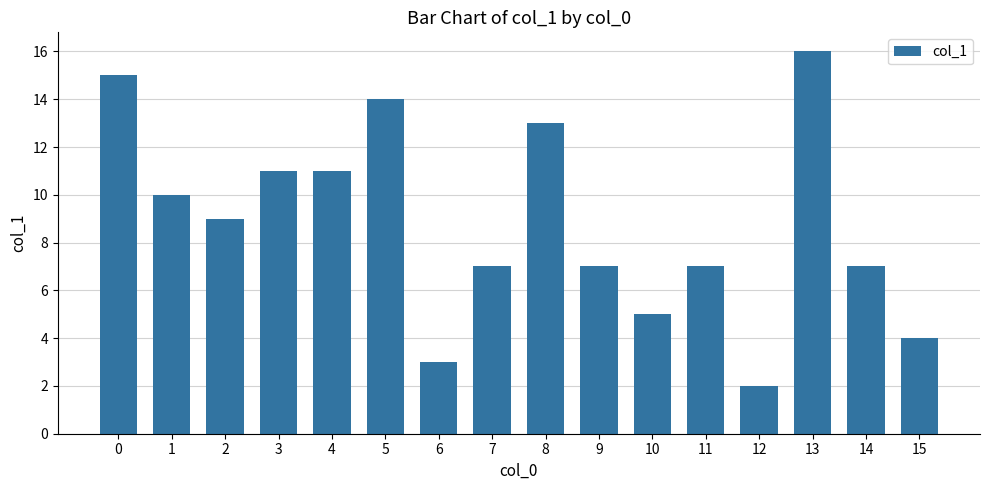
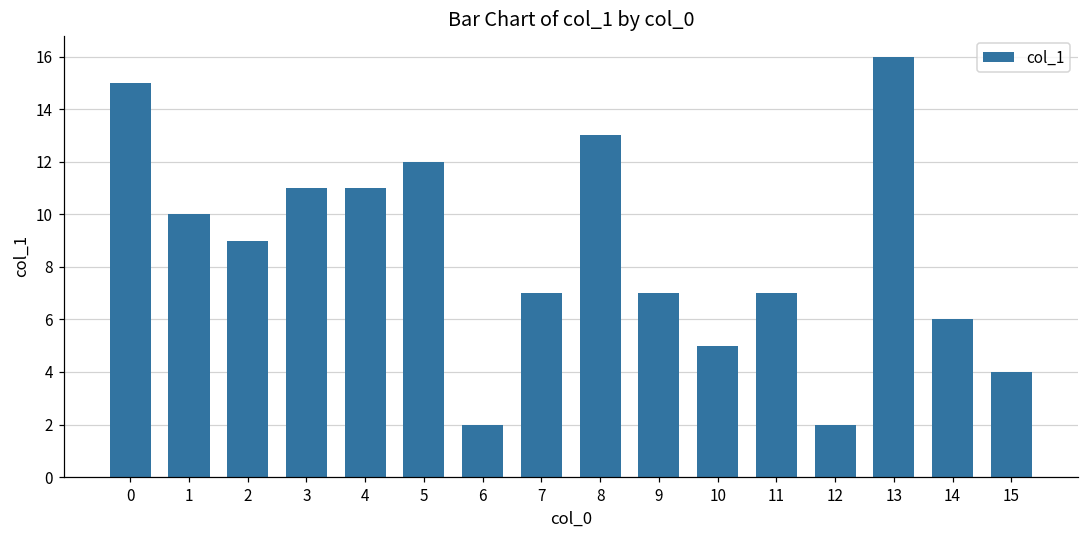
  {
    "0": 15,
    "1": 10,
    "2": 9,
    "3": 11,
    "4": 11,
-   "5": 14,
-   "6": 3,
+   "5": 12,
+   "6": 2,
    "7": 7,
    "8": 13,
    "9": 7,
    "10": 5,
    "11": 7,
    "12": 2,
    "13": 16,
-   "14": 7,
+   "14": 6,
    "15": 4
  }
